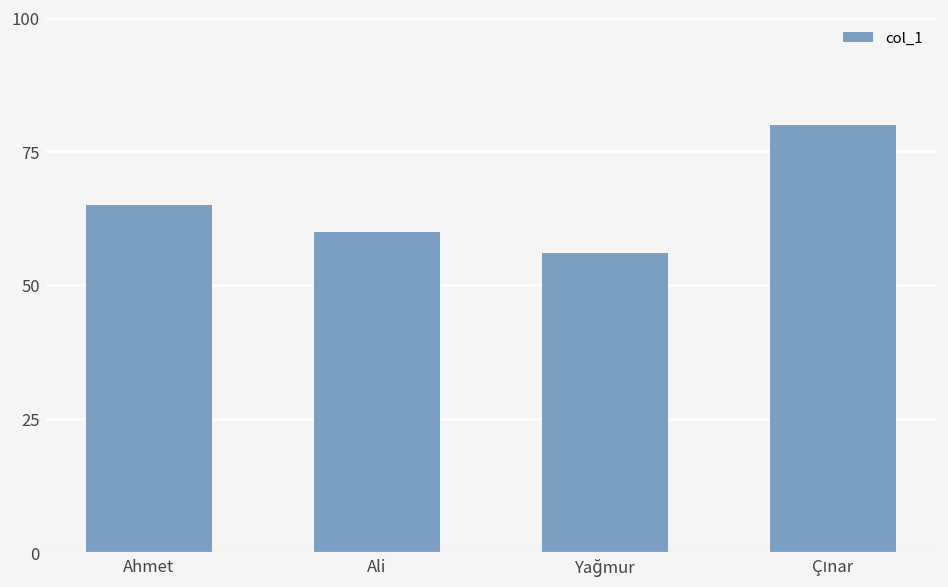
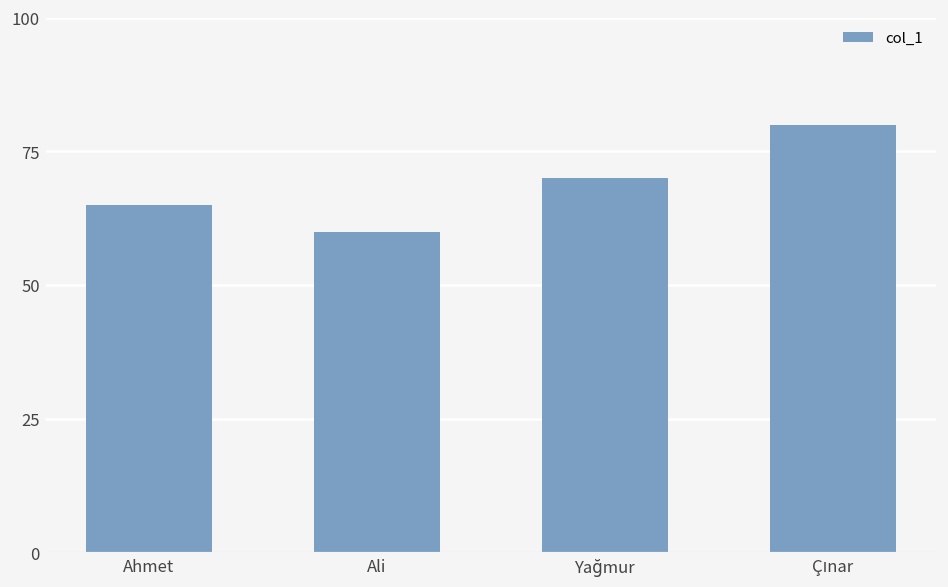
  {
    "Ahmet": 65,
    "Ali": 60,
-   "Yağmur": 56,
+   "Yağmur": 70,
    "Çınar": 80
  }
